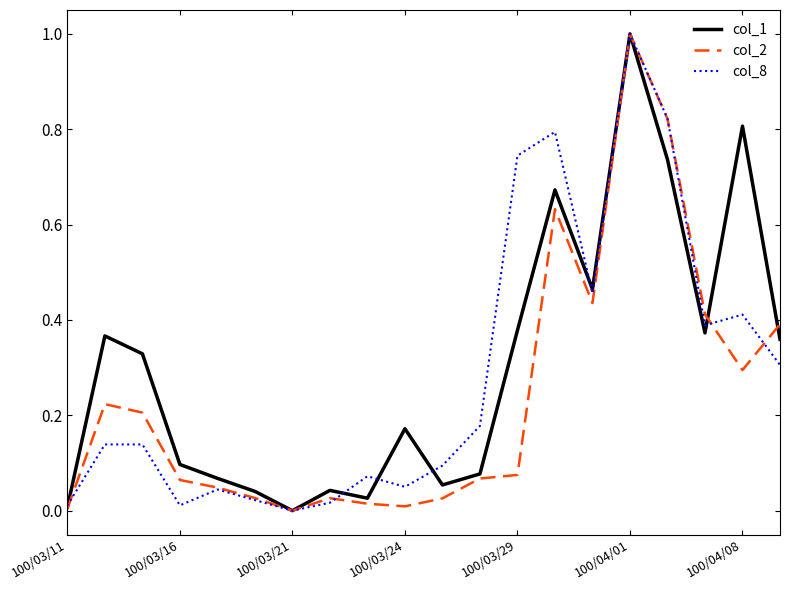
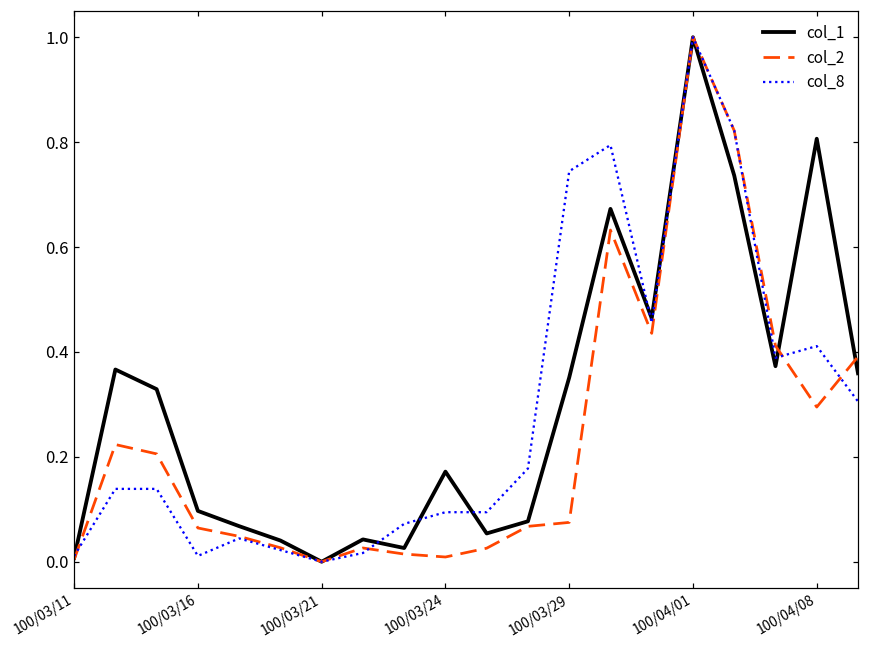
  {
    "col_1": {
      "100/03/16": 0.10,
      "100/03/24": 0.17,
-     "100/03/29": 0.38,
+     "100/03/29": 0.35,
      "100/04/08": 0.81
    },
    "col_2": {
      "100/03/16": 0.06,
      "100/03/24": 0.01,
      "100/03/29": 0.07,
      "100/04/08": 0.29
    },
    "col_8": {
      "100/03/16": 0.01,
-     "100/03/24": 0.05,
+     "100/03/24": 0.09,
      "100/03/29": 0.74,
      "100/04/08": 0.41
    }
  }
